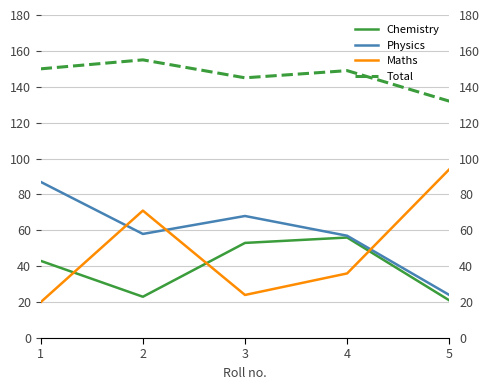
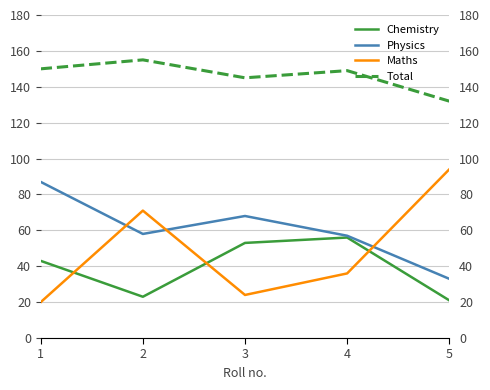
  {
    "Physics": {
      "1": 87,
      "2": 58,
      "3": 68,
-     "5": 24
+     "5": 33
    },
    "Maths": {
      "1": 20,
      "2": 71,
      "3": 24,
      "4": 36,
      "5": 94
    }
  }
